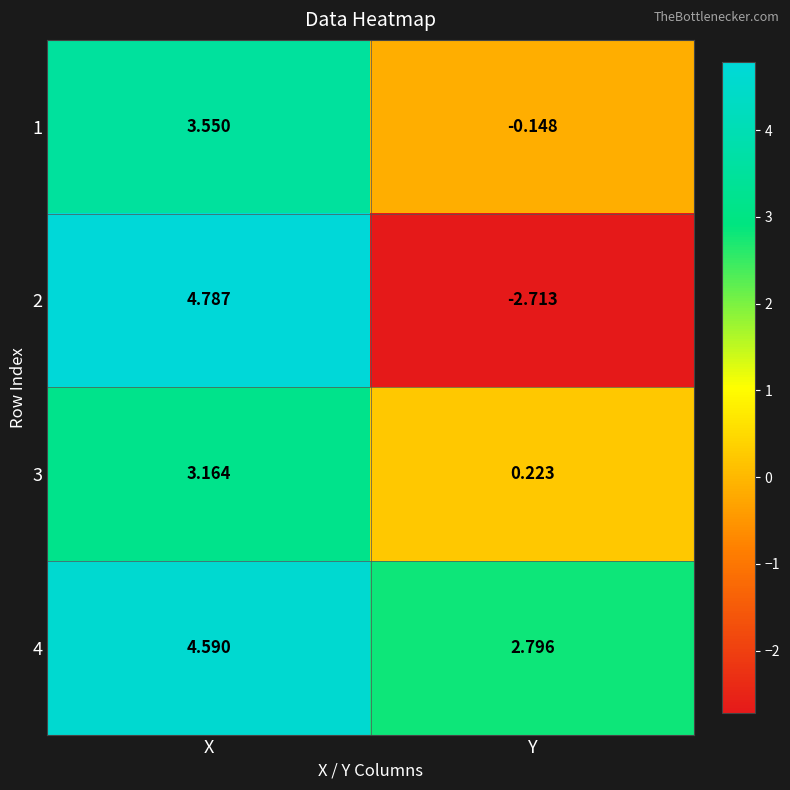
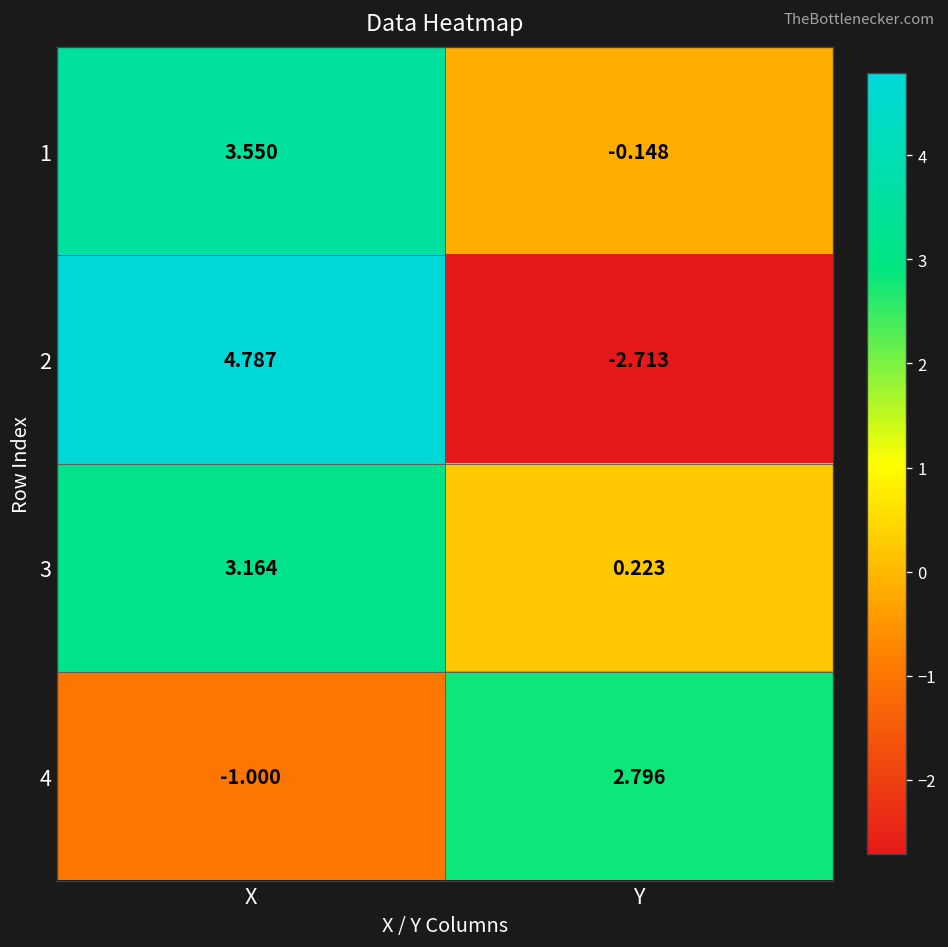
  {
    "1": {
      "X": 3.550,
      "Y": -0.148
    },
    "2": {
      "X": 4.787,
      "Y": -2.713
    },
    "3": {
      "X": 3.164,
      "Y": 0.223
    },
    "4": {
-     "X": 4.590,
+     "X": -1.000,
      "Y": 2.796
    }
  }
